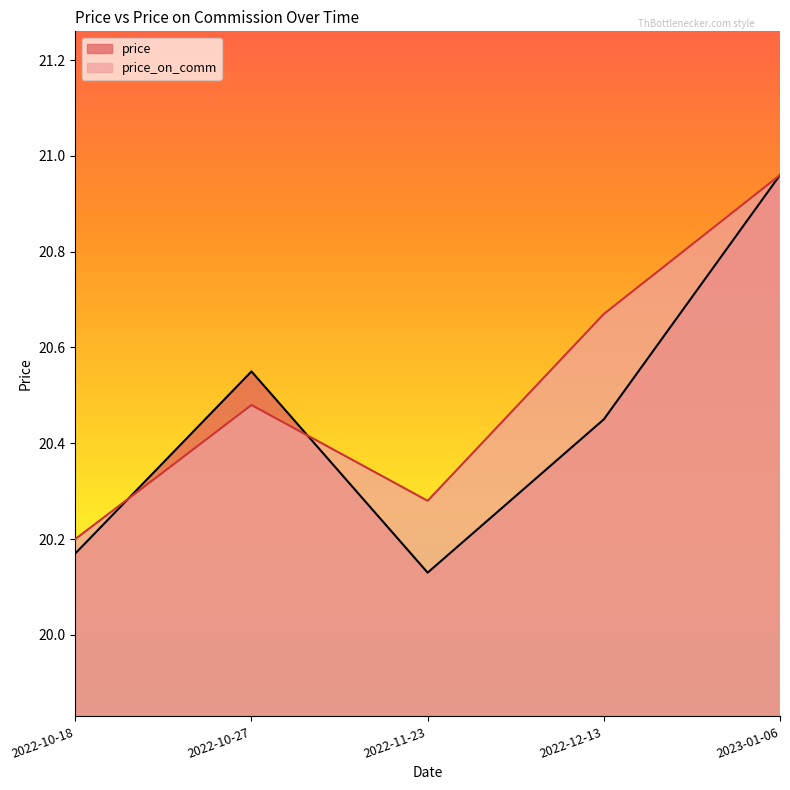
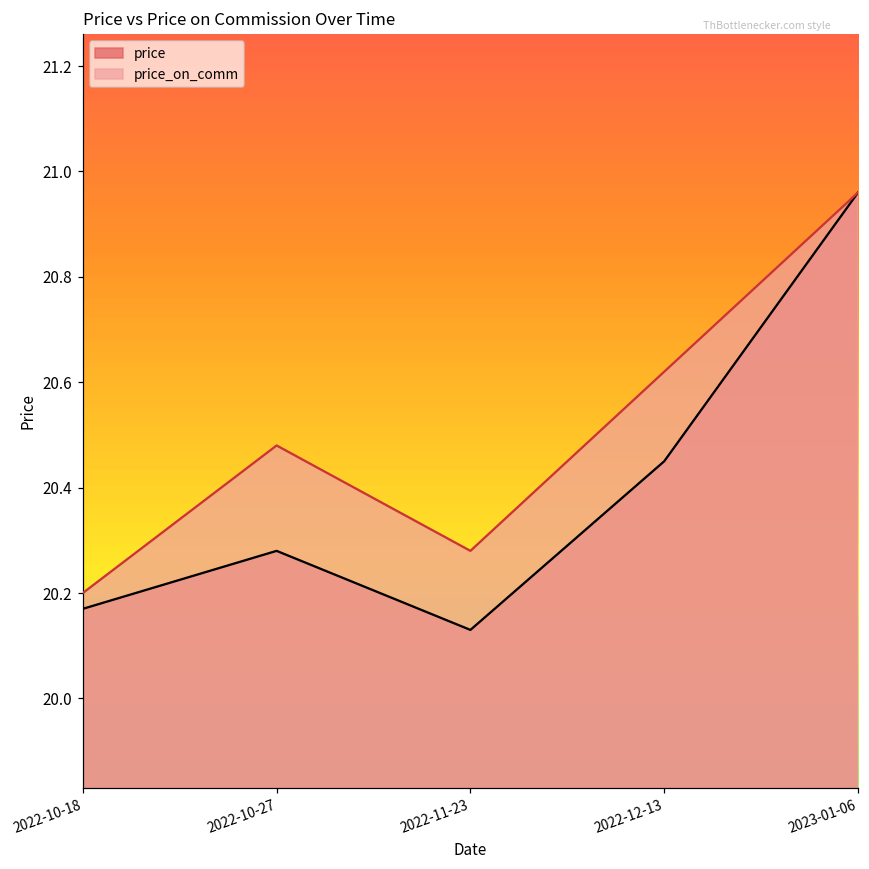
  {
    "price": {
      "2022-10-18": 20.17,
-     "2022-10-27": 20.55,
+     "2022-10-27": 20.28,
      "2022-11-23": 20.13,
      "2022-12-13": 20.45
    },
    "price_on_comm": {
      "2022-10-18": 20.20,
      "2022-10-27": 20.48,
      "2022-11-23": 20.28,
-     "2022-12-13": 20.67
+     "2022-12-13": 20.62
    }
  }
